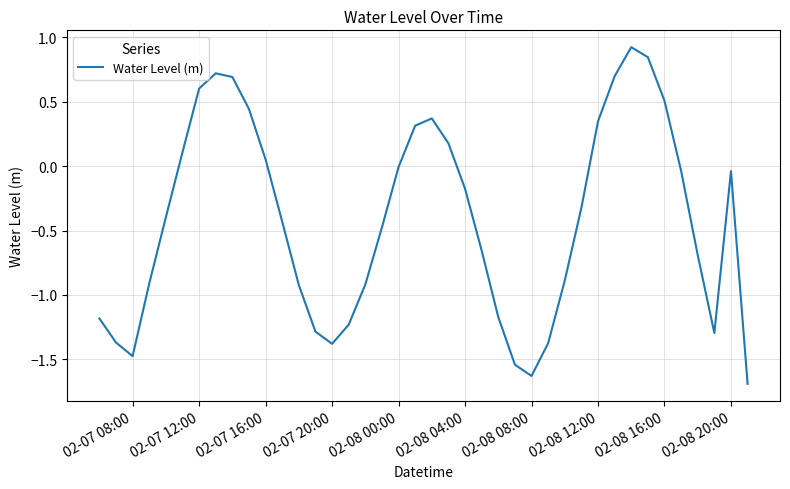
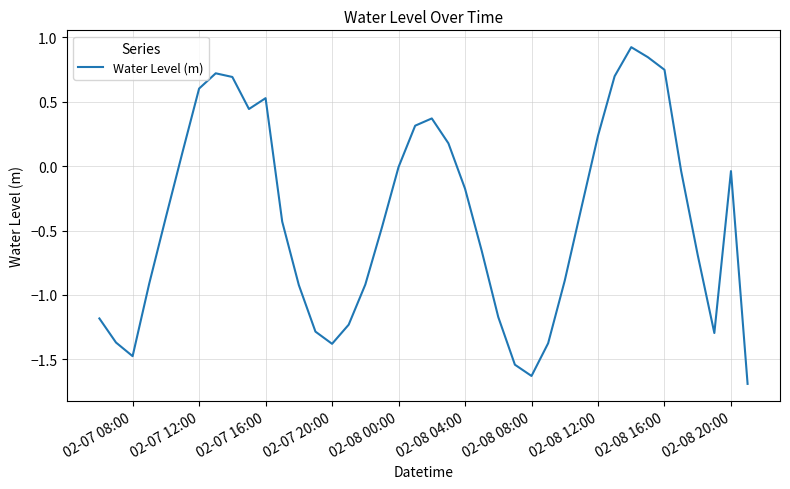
  {
    "02-07 08:00": -1.47,
    "02-07 12:00": 0.60,
-   "02-07 16:00": 0.05,
+   "02-07 16:00": 0.53,
    "02-07 20:00": -1.38,
    "02-08 00:00": -0.01,
    "02-08 04:00": -0.18,
    "02-08 08:00": -1.63,
-   "02-08 12:00": 0.35,
-   "02-08 16:00": 0.51,
+   "02-08 12:00": 0.24,
+   "02-08 16:00": 0.75,
    "02-08 20:00": -0.04
  }
